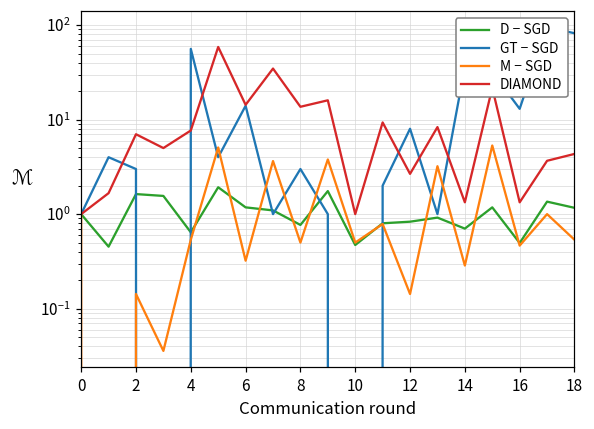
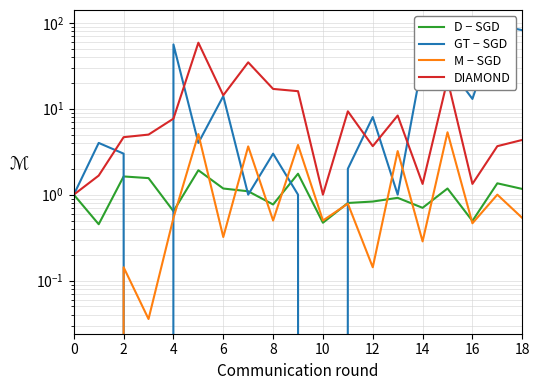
  {
    "DIAMOND": {
-     "2": 7,
+     "2": 5,
      "4": 8,
-     "8": 14,
+     "8": 17,
      "10": 1.0,
-     "12": 2.7,
+     "12": 3.7,
      "14": 1.3,
      "16": 1.3,
      "18": 4
    }
  }
